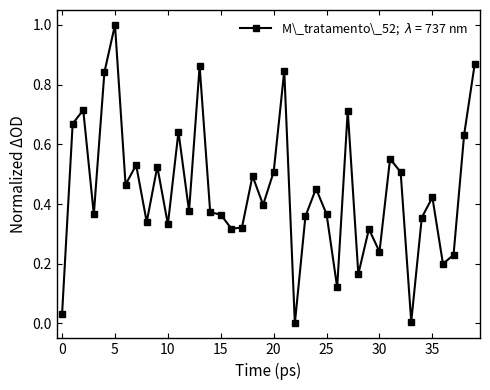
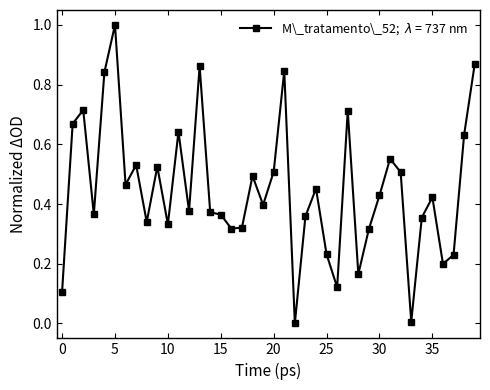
  {
-   "0": 0.03,
+   "0": 0.11,
    "5": 1.00,
    "10": 0.33,
    "15": 0.36,
    "20": 0.51,
-   "25": 0.37,
-   "30": 0.24,
+   "25": 0.23,
+   "30": 0.43,
    "35": 0.42
  }
